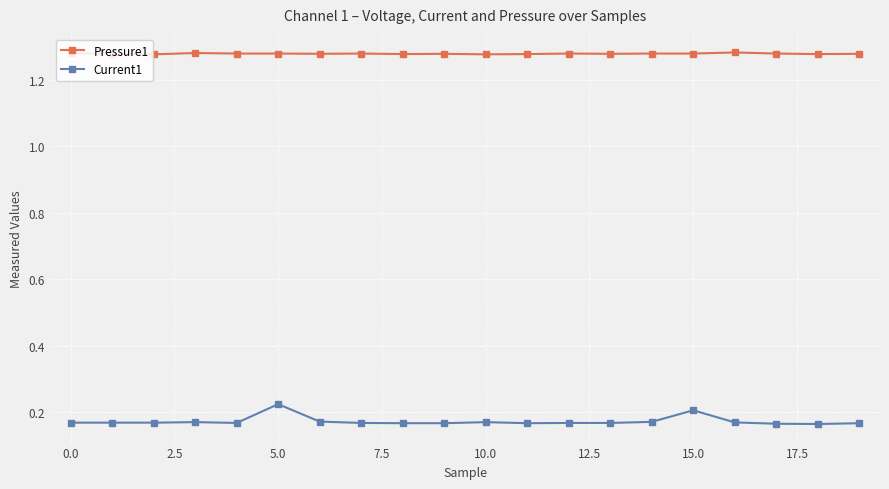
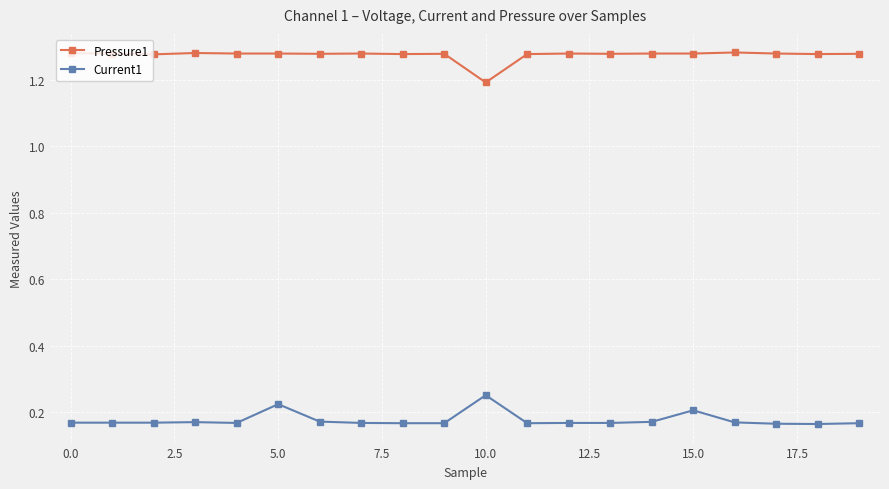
  {
    "Pressure1": {
      "5.0": 1.28,
-     "10.0": 1.28,
+     "10.0": 1.19,
      "15.0": 1.28
    },
    "Current1": {
      "0.0": 0.17,
      "5.0": 0.22,
-     "10.0": 0.17,
+     "10.0": 0.25,
      "15.0": 0.21
    }
  }
